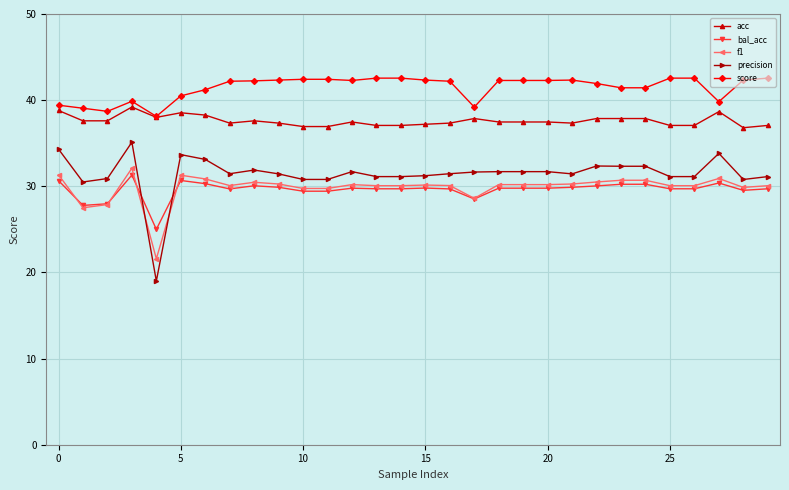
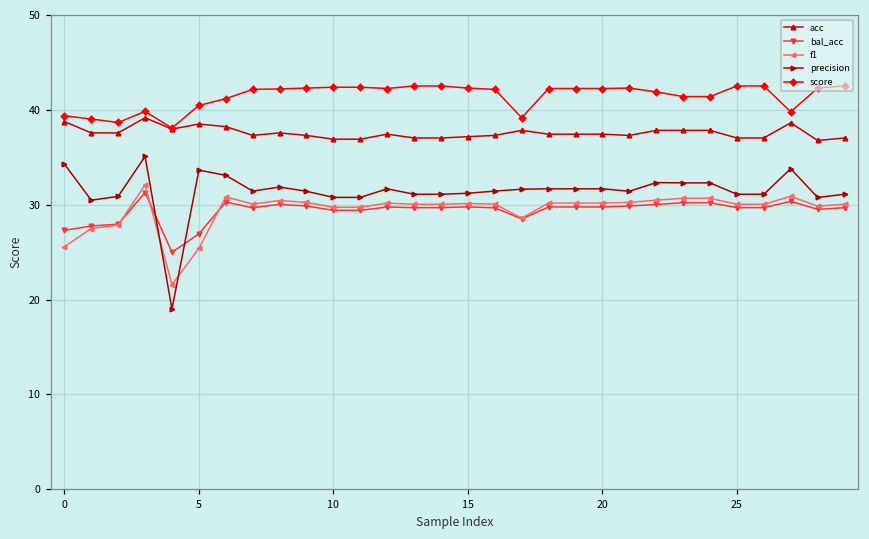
  {
    "bal_acc": {
-     "0": 31,
-     "5": 31,
+     "0": 27,
+     "5": 27,
      "10": 29,
      "15": 30,
      "20": 30,
      "25": 30
    },
    "f1": {
-     "0": 31,
-     "5": 31,
+     "0": 26,
+     "5": 25,
      "10": 30,
      "15": 30,
      "20": 30,
      "25": 30
    }
  }
